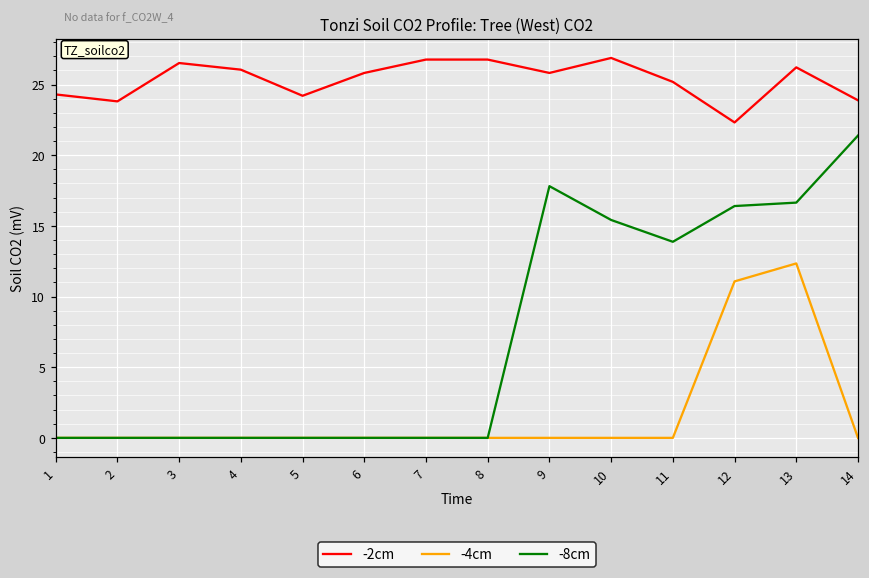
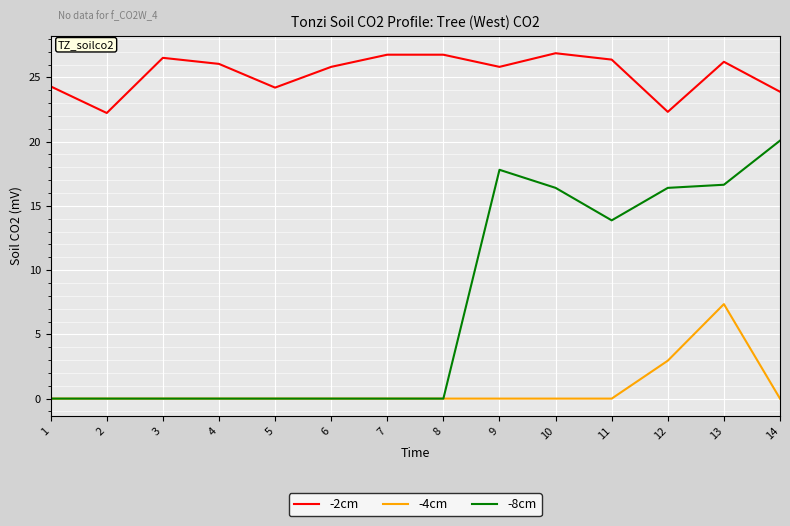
  {
    "-2cm": {
      "1": 24.3,
-     "2": 23.8,
+     "2": 22.2,
      "3": 26.5,
      "4": 26.1,
      "5": 24.2,
      "6": 25.8,
      "7": 26.8,
      "8": 26.8,
      "9": 25.8,
      "10": 26.9,
-     "11": 25.2,
+     "11": 26.4,
      "12": 22.3,
      "13": 26.2,
      "14": 23.9
    },
    "-4cm": {
      "9": 0.0,
      "10": 0.0,
      "11": 0.0,
-     "12": 11.1,
-     "13": 12.3,
+     "12": 3.0,
+     "13": 7.4,
      "14": 0.0
    },
    "-8cm": {
      "9": 17.8,
-     "10": 15.4,
+     "10": 16.4,
      "11": 13.9,
      "12": 16.4,
      "13": 16.6,
-     "14": 21.4
+     "14": 20.1
    }
  }
